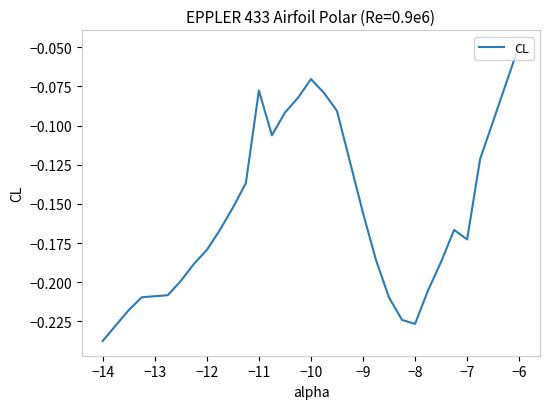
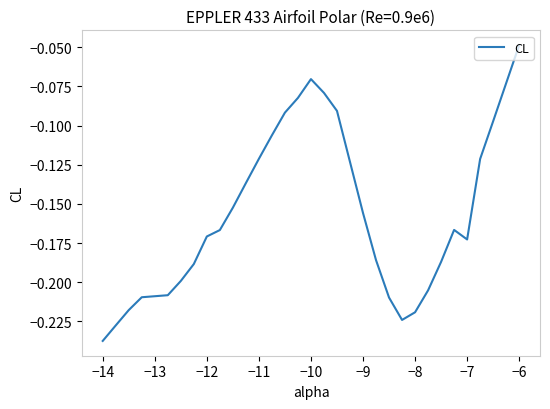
  {
    "−14": -0.238,
-   "−12": -0.179,
-   "−11": -0.078,
+   "−12": -0.171,
+   "−11": -0.121,
    "−10": -0.070,
    "−9": -0.156,
-   "−8": -0.227,
+   "−8": -0.219,
    "−7": -0.173
  }
